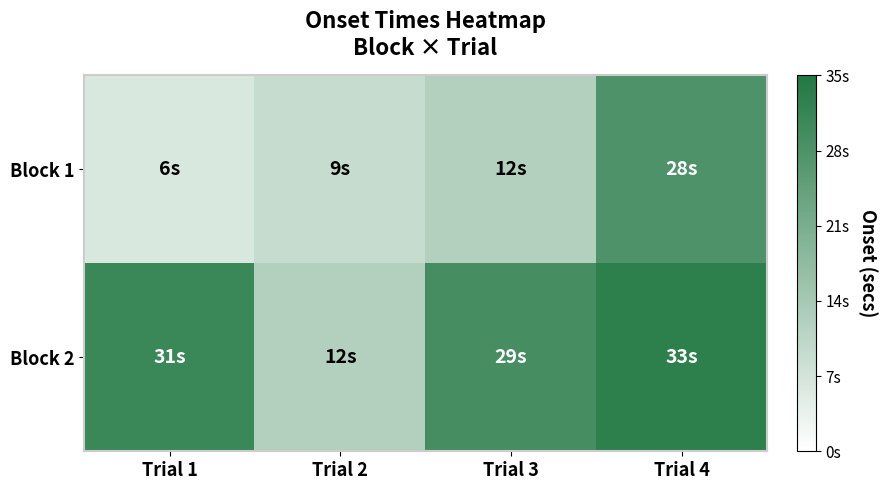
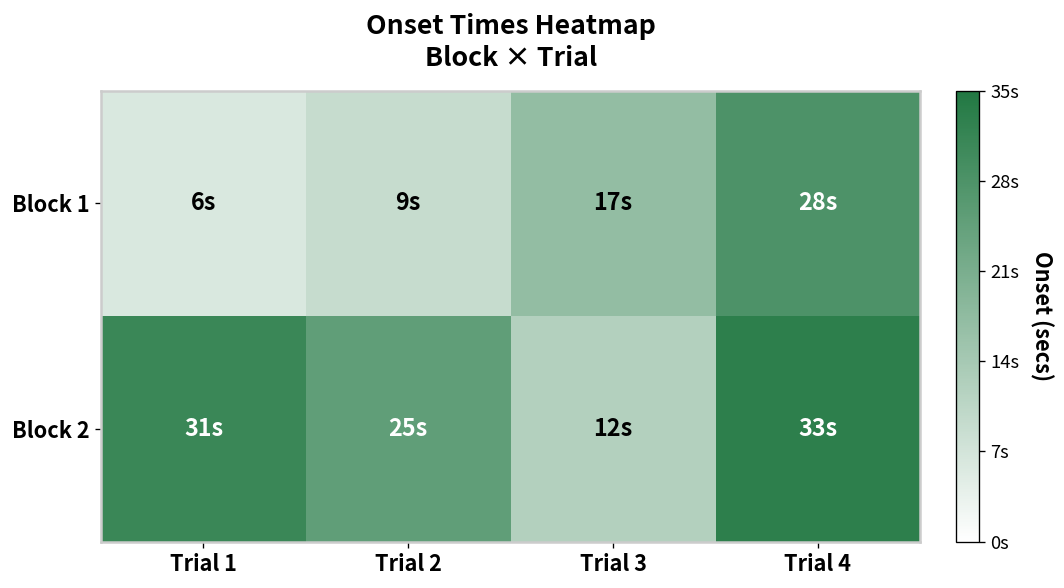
  {
    "Block 1": {
      "Trial 1": "6s",
      "Trial 2": "9s",
-     "Trial 3": "12s",
+     "Trial 3": "17s",
      "Trial 4": "28s"
    },
    "Block 2": {
      "Trial 1": "31s",
-     "Trial 2": "12s",
-     "Trial 3": "29s",
+     "Trial 2": "25s",
+     "Trial 3": "12s",
      "Trial 4": "33s"
    }
  }
